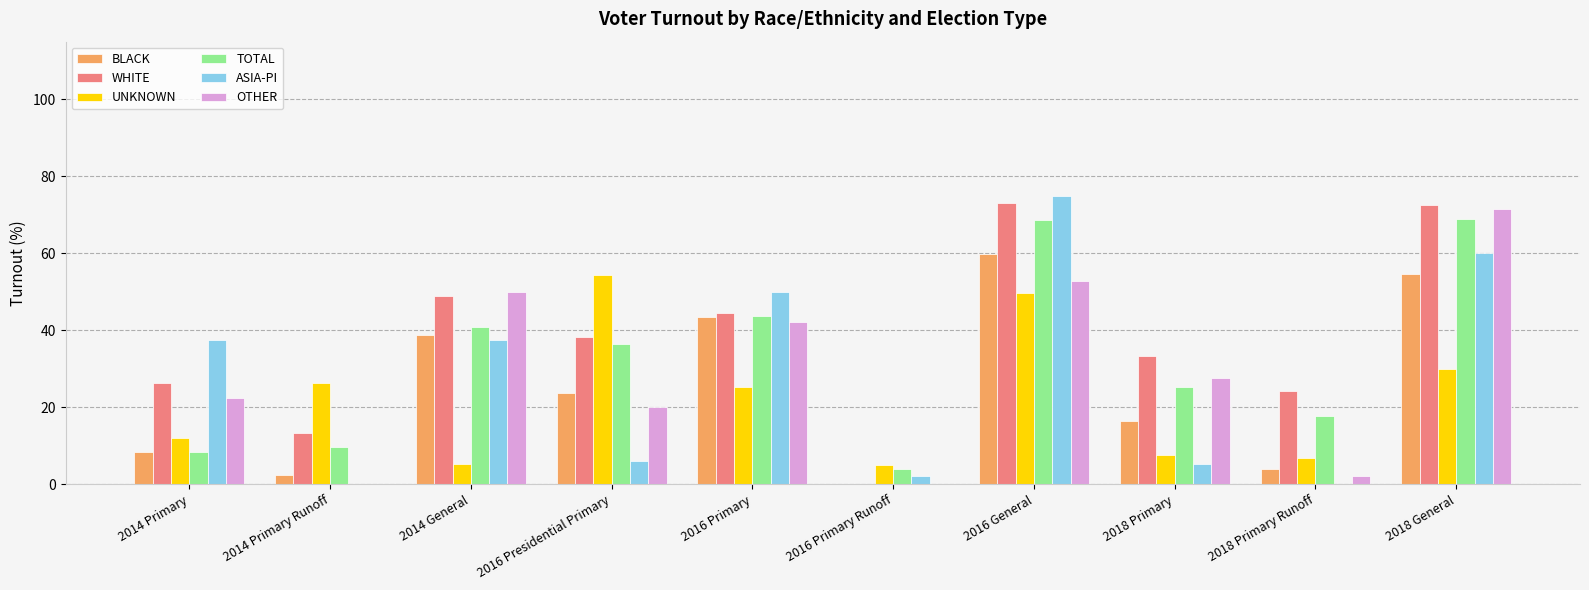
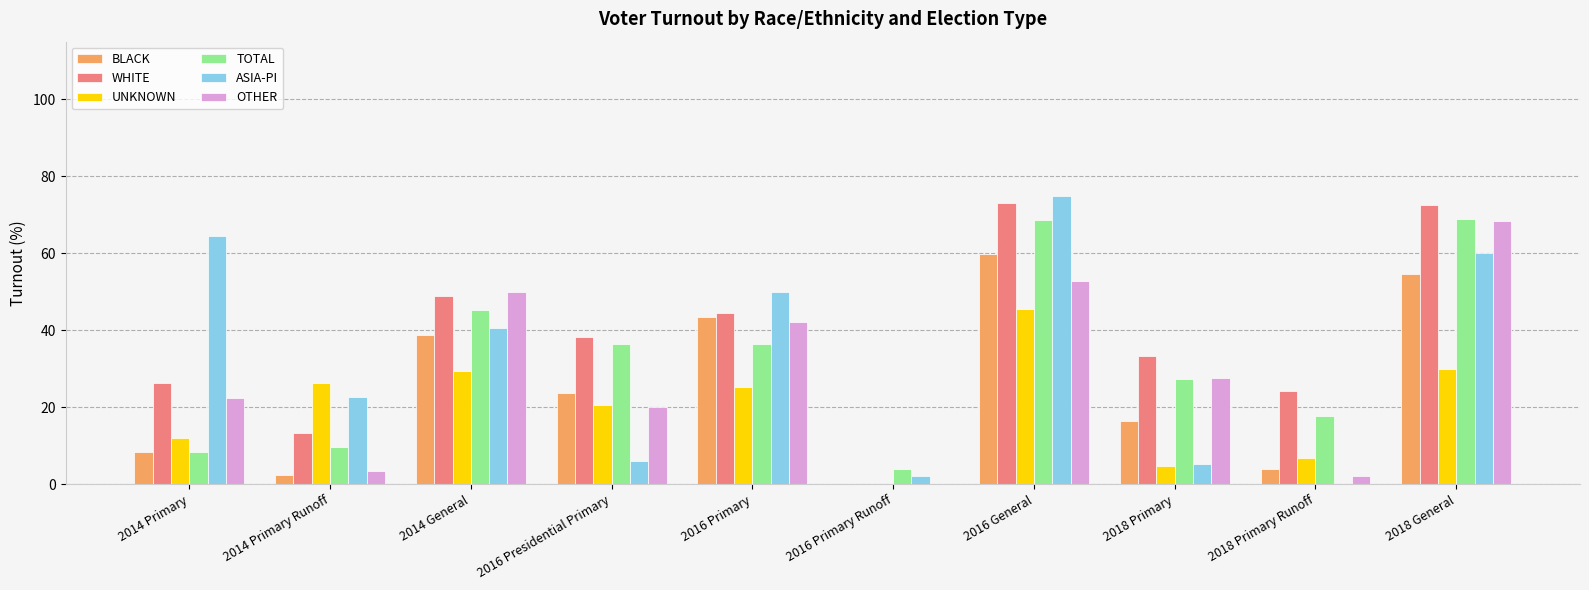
  {
    "UNKNOWN": {
      "2014 Primary": 12,
      "2014 Primary Runoff": 26,
-     "2014 General": 5,
-     "2016 Presidential Primary": 54,
+     "2014 General": 29,
+     "2016 Presidential Primary": 21,
      "2016 Primary": 25,
-     "2016 Primary Runoff": 5,
-     "2016 General": 50,
-     "2018 Primary": 7,
+     "2016 Primary Runoff": 0,
+     "2016 General": 46,
+     "2018 Primary": 5,
      "2018 Primary Runoff": 7,
      "2018 General": 30
    },
    "TOTAL": {
      "2014 Primary": 8,
      "2014 Primary Runoff": 10,
-     "2014 General": 41,
+     "2014 General": 45,
      "2016 Presidential Primary": 36,
-     "2016 Primary": 44,
+     "2016 Primary": 36,
      "2016 Primary Runoff": 4,
      "2016 General": 69,
-     "2018 Primary": 25,
+     "2018 Primary": 27,
      "2018 Primary Runoff": 18,
      "2018 General": 69
    },
    "ASIA-PI": {
-     "2014 Primary": 38,
-     "2014 Primary Runoff": 0,
-     "2014 General": 38,
+     "2014 Primary": 64,
+     "2014 Primary Runoff": 23,
+     "2014 General": 41,
      "2016 Presidential Primary": 6,
      "2016 Primary": 50,
      "2016 Primary Runoff": 2,
      "2016 General": 75,
      "2018 Primary": 5,
      "2018 Primary Runoff": 0,
      "2018 General": 60
    },
    "OTHER": {
      "2014 Primary": 23,
-     "2014 Primary Runoff": 0,
+     "2014 Primary Runoff": 3,
      "2014 General": 50,
      "2016 Presidential Primary": 20,
      "2016 Primary": 42,
      "2016 Primary Runoff": 0,
      "2016 General": 53,
      "2018 Primary": 28,
      "2018 Primary Runoff": 2,
-     "2018 General": 71
+     "2018 General": 68
    }
  }
